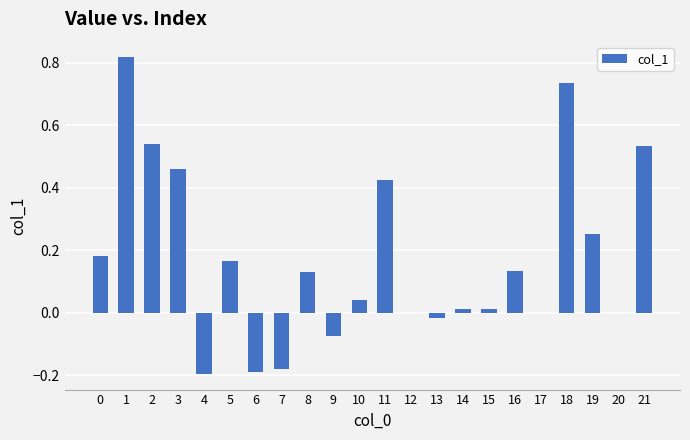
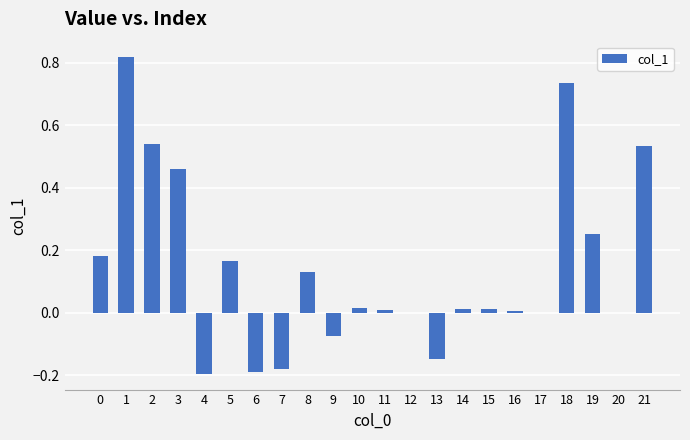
  {
    "0": 0.18,
    "1": 0.82,
    "2": 0.54,
    "3": 0.46,
    "4": -0.20,
    "5": 0.17,
    "6": -0.19,
    "7": -0.18,
    "8": 0.13,
    "9": -0.07,
-   "10": 0.04,
-   "11": 0.42,
-   "13": -0.02,
+   "10": 0.01,
+   "11": 0.01,
+   "13": -0.15,
    "14": 0.01,
    "15": 0.01,
-   "16": 0.13,
+   "16": 0.00,
    "18": 0.74,
    "19": 0.25,
    "21": 0.53
  }
